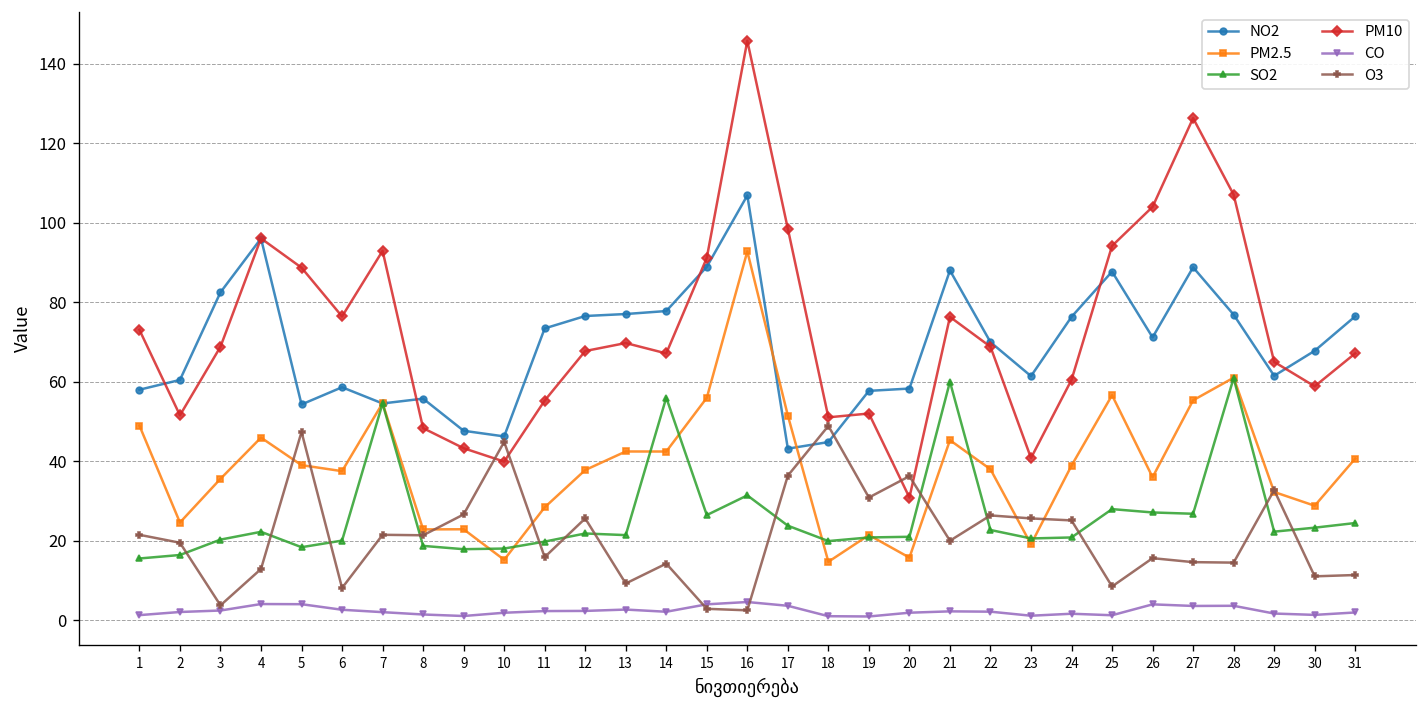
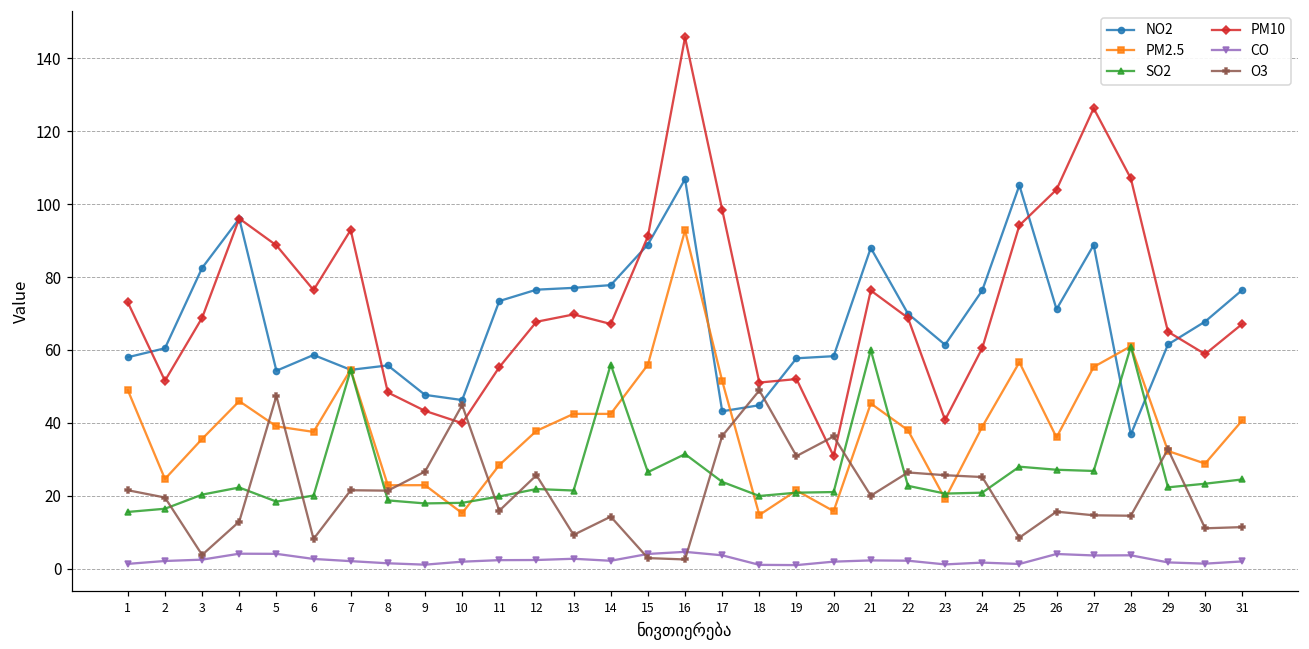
  {
    "NO2": {
      "1": 58,
      "2": 60,
      "3": 83,
      "5": 54,
      "6": 59,
      "8": 56,
      "9": 48,
      "10": 46,
      "11": 73,
      "12": 77,
      "13": 77,
      "14": 78,
      "15": 89,
      "16": 107,
      "17": 43,
      "18": 45,
      "19": 58,
      "20": 58,
      "21": 88,
      "22": 70,
      "23": 61,
      "24": 76,
-     "25": 88,
+     "25": 105,
      "26": 71,
      "27": 89,
-     "28": 77,
+     "28": 37,
      "29": 62,
      "30": 68,
      "31": 76
    },
    "PM2.5": {
      "1": 49,
      "2": 25,
      "3": 36,
      "4": 46,
      "5": 39,
      "6": 38,
      "8": 23,
      "9": 23,
      "10": 15,
      "11": 28,
      "12": 38,
      "13": 42,
      "14": 42,
      "15": 56,
      "16": 93,
      "17": 52,
      "18": 15,
      "20": 16,
      "21": 45,
      "22": 38,
      "23": 19,
      "24": 39,
      "25": 57,
      "26": 36,
      "27": 55,
      "30": 29,
      "31": 41
    },
    "SO2": {
      "1": 16,
      "2": 16,
      "3": 20,
      "4": 22,
      "5": 18,
      "6": 20,
      "8": 19,
      "9": 18,
      "10": 18,
      "11": 20,
      "12": 22,
      "13": 21,
      "14": 56,
      "15": 26,
      "16": 31,
      "17": 24,
      "18": 20,
      "20": 21,
      "21": 60,
      "22": 23,
      "23": 21,
      "24": 21,
      "25": 28,
      "26": 27,
      "27": 27,
      "29": 22,
      "30": 23,
      "31": 24
    },
    "PM10": {
      "1": 73,
      "2": 52,
      "3": 69,
      "5": 89,
      "6": 76,
      "7": 93,
      "8": 48,
      "9": 43,
      "10": 40,
      "11": 55,
      "12": 68,
      "13": 70,
      "14": 67,
      "15": 91,
      "16": 146,
      "17": 99,
      "18": 51,
      "19": 52,
      "20": 31,
      "21": 76,
      "22": 69,
      "23": 41,
      "24": 60,
      "25": 94,
      "26": 104,
      "27": 126,
      "28": 107,
      "29": 65,
      "30": 59,
      "31": 67
    },
    "CO": {
      "1": 1,
      "2": 2,
      "3": 2,
      "4": 4,
      "5": 4,
      "6": 3,
      "7": 2,
      "8": 1,
      "9": 1,
      "10": 2,
      "11": 2,
      "12": 2,
      "13": 3,
      "14": 2,
      "15": 4,
      "16": 5,
      "17": 4,
      "18": 1,
      "19": 1,
      "20": 2,
      "21": 2,
      "22": 2,
      "23": 1,
      "24": 2,
      "25": 1,
      "26": 4,
      "27": 4,
      "28": 4,
      "29": 2,
      "30": 1,
      "31": 2
    },
    "O3": {
      "1": 22,
      "2": 20,
      "3": 4,
      "4": 13,
      "5": 47,
      "6": 8,
      "7": 22,
      "8": 21,
      "9": 27,
      "10": 45,
      "11": 16,
      "12": 26,
      "13": 9,
      "14": 14,
      "15": 3,
      "16": 3,
      "17": 36,
      "18": 49,
      "19": 31,
      "20": 36,
      "21": 20,
      "22": 26,
      "23": 26,
      "24": 25,
      "25": 9,
      "26": 16,
      "27": 15,
      "28": 15,
      "30": 11,
      "31": 11
    }
  }
